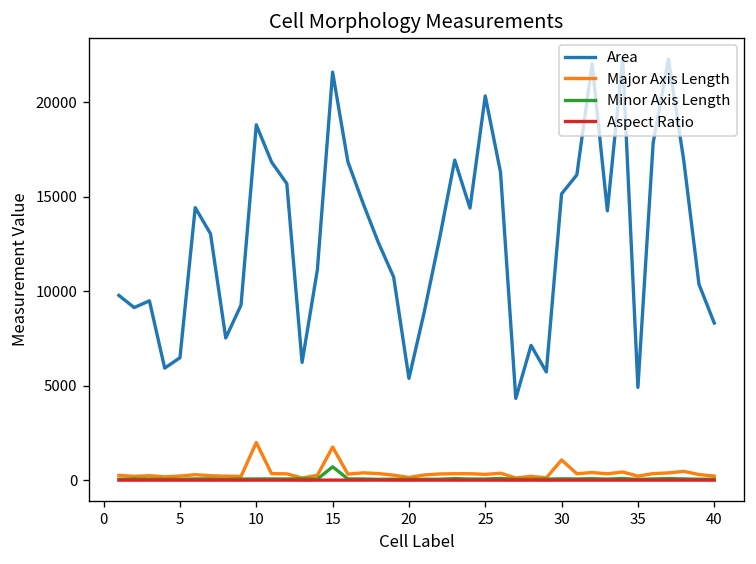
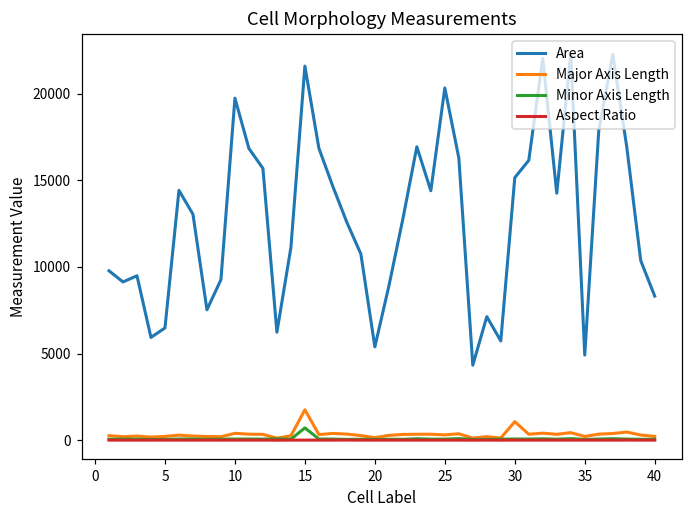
  {
    "Area": {
      "5": 6500,
-     "10": 18800,
+     "10": 19700,
      "15": 21600,
      "20": 5400,
      "25": 20300,
      "30": 15200,
      "35": 4900,
      "40": 8300
    },
    "Major Axis Length": {
      "5": 200,
-     "10": 2000,
+     "10": 400,
      "15": 1800,
      "25": 300,
      "30": 1100,
      "35": 200,
      "40": 200
    },
    "Minor Axis Length": {
      "15": 700
    },
    "Aspect Ratio": {
      "15": 0
    }
  }
